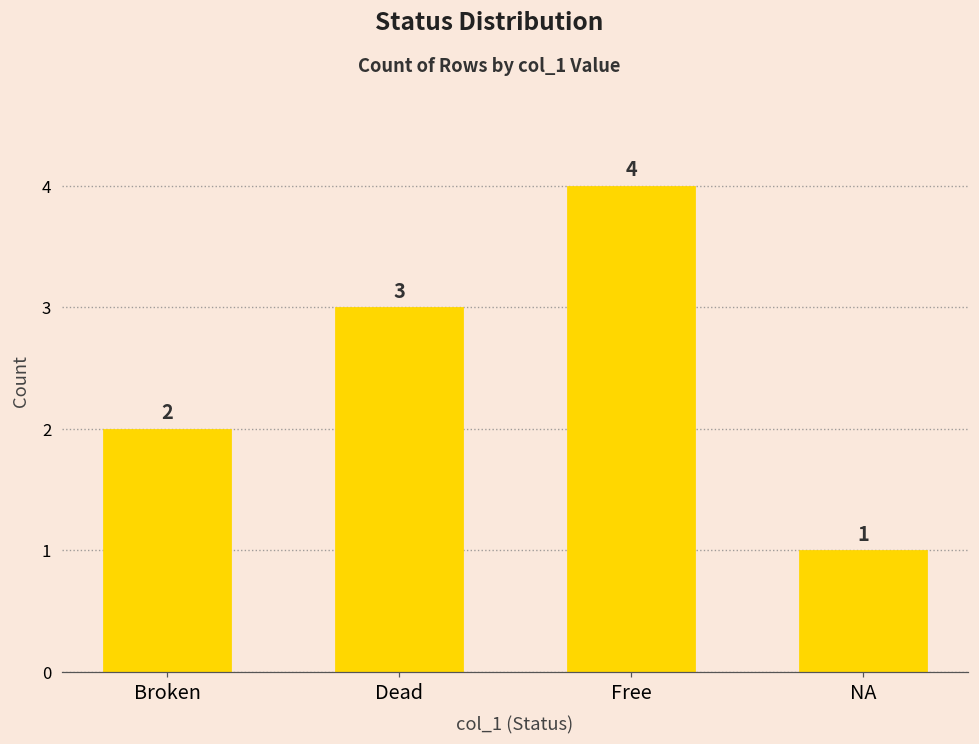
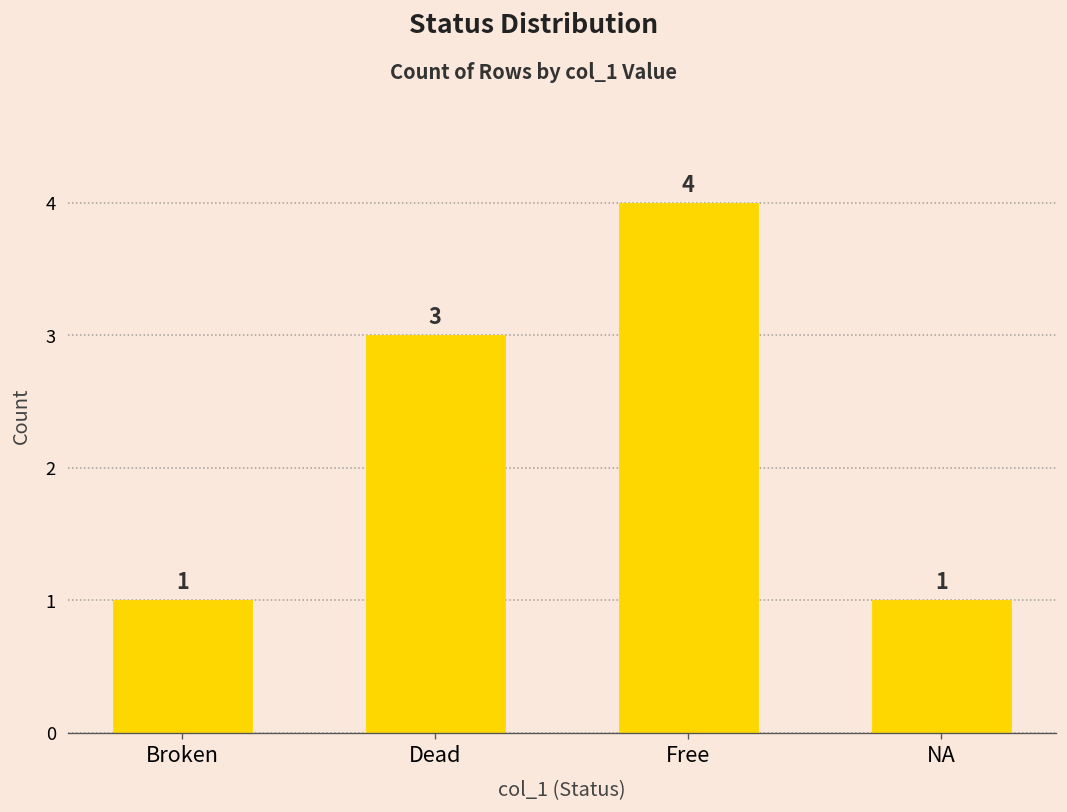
  {
-   "Broken": 2,
+   "Broken": 1,
    "Dead": 3,
    "Free": 4,
    "NA": 1
  }
